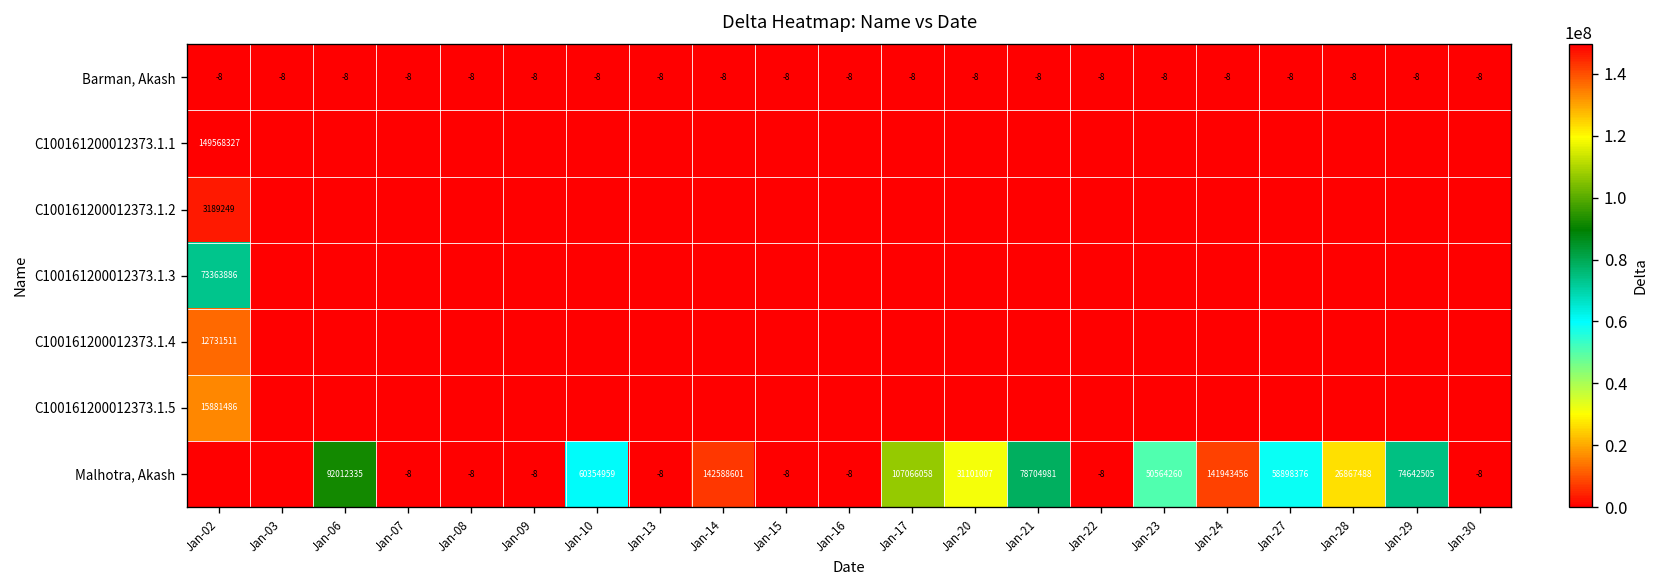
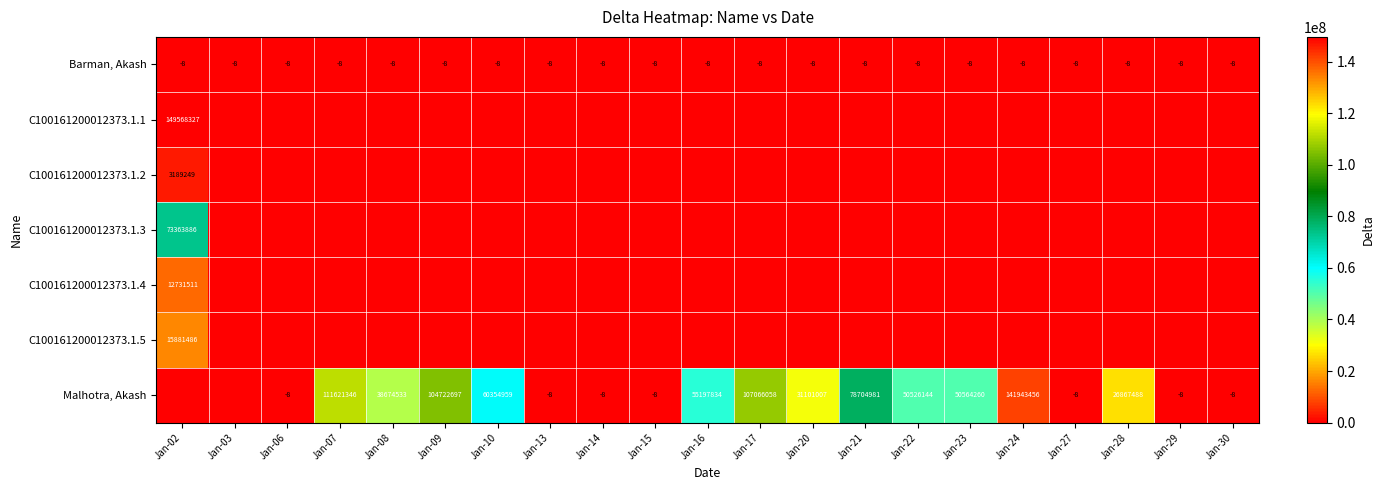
  {
    "Barman, Akash": {
      "Jan-02": -8,
      "Jan-03": -8,
      "Jan-06": -8,
      "Jan-07": -8,
      "Jan-08": -8,
      "Jan-09": -8,
      "Jan-10": -8,
      "Jan-13": -8,
      "Jan-14": -8,
      "Jan-15": -8,
      "Jan-16": -8,
      "Jan-17": -8,
      "Jan-20": -8,
      "Jan-21": -8,
      "Jan-22": -8,
      "Jan-23": -8,
      "Jan-24": -8,
      "Jan-27": -8,
      "Jan-28": -8,
      "Jan-29": -8,
      "Jan-30": -8
    },
    "C100161200012373.1.1": {
      "Jan-02": 149568327
    },
    "C100161200012373.1.2": {
      "Jan-02": 3189249
    },
    "C100161200012373.1.3": {
      "Jan-02": 73363886
    },
    "C100161200012373.1.4": {
      "Jan-02": 12731511
    },
    "C100161200012373.1.5": {
      "Jan-02": 15881486
    },
    "Malhotra, Akash": {
-     "Jan-06": 92012335,
-     "Jan-07": -8,
-     "Jan-08": -8,
-     "Jan-09": -8,
+     "Jan-06": -8,
+     "Jan-07": 111621346,
+     "Jan-08": 38674533,
+     "Jan-09": 104722697,
      "Jan-10": 60354959,
      "Jan-13": -8,
-     "Jan-14": 142588601,
+     "Jan-14": -8,
      "Jan-15": -8,
-     "Jan-16": -8,
+     "Jan-16": 55197834,
      "Jan-17": 107066058,
      "Jan-20": 31101007,
      "Jan-21": 78704981,
-     "Jan-22": -8,
+     "Jan-22": 50526144,
      "Jan-23": 50564260,
      "Jan-24": 141943456,
-     "Jan-27": 58898376,
+     "Jan-27": -8,
      "Jan-28": 26867488,
-     "Jan-29": 74642505,
+     "Jan-29": -8,
      "Jan-30": -8
    }
  }
